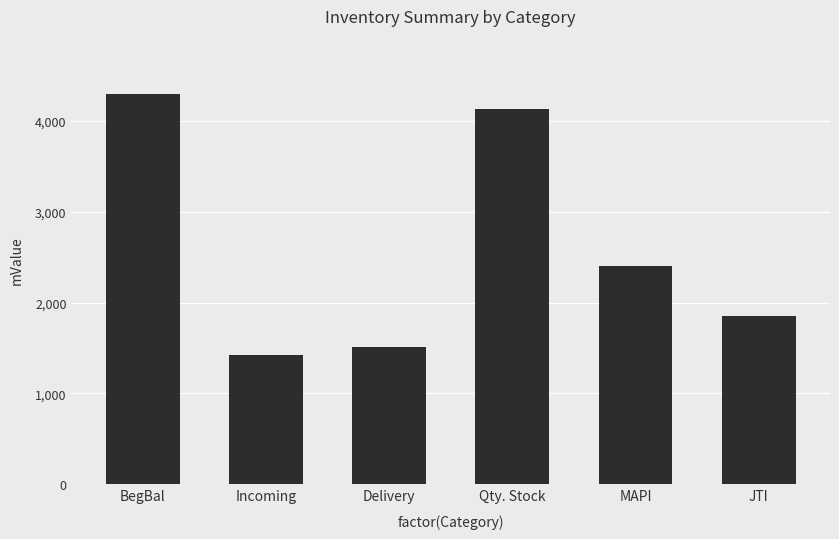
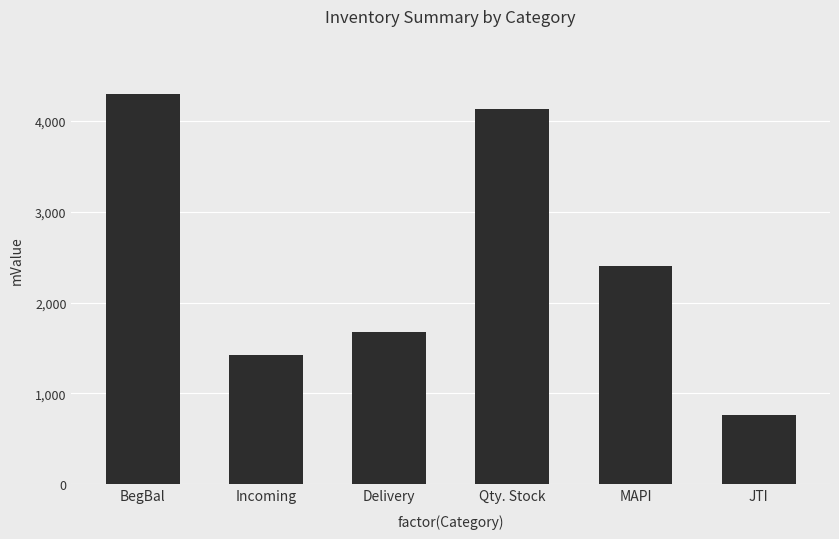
  {
    "BegBal": "4,300",
    "Incoming": "1,400",
-   "Delivery": "1,500",
+   "Delivery": "1,700",
    "Qty. Stock": "4,100",
    "MAPI": "2,400",
-   "JTI": "1,900"
+   "JTI": "800"
  }
